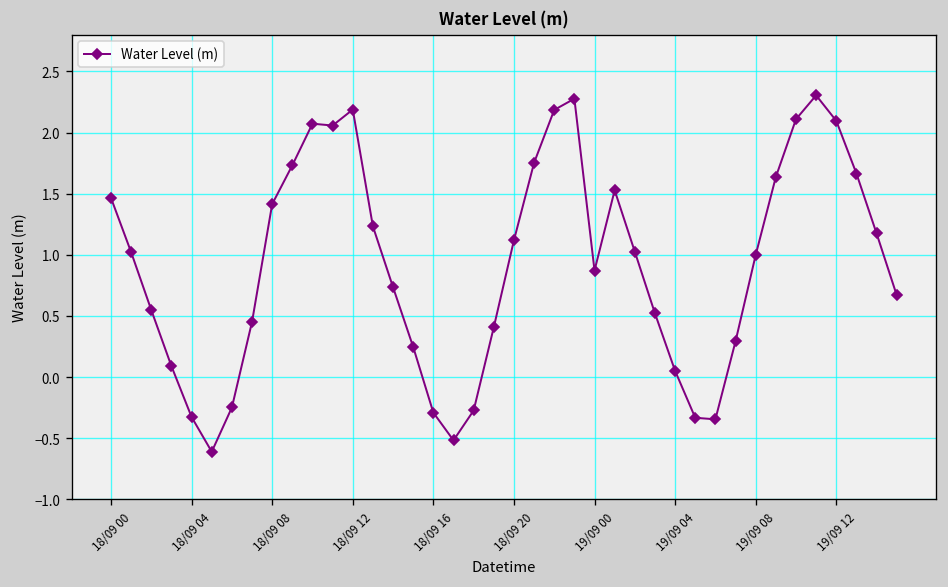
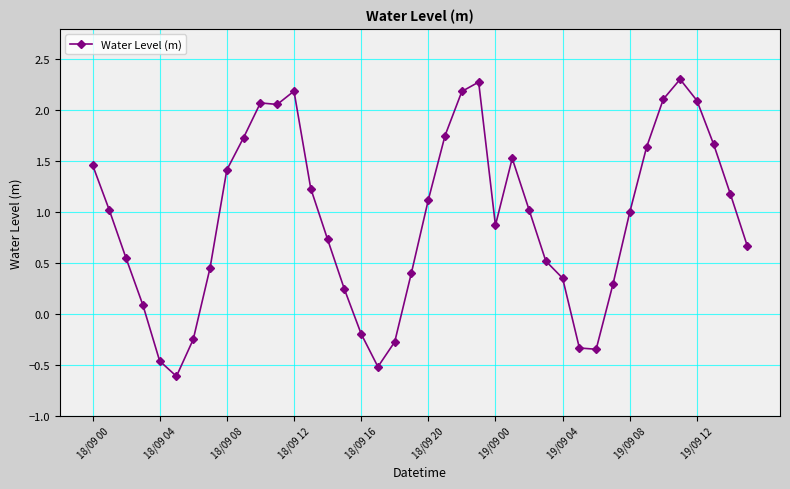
  {
    "18/09 00": 1.46,
-   "18/09 04": -0.33,
+   "18/09 04": -0.46,
    "18/09 08": 1.41,
    "18/09 12": 2.19,
-   "18/09 16": -0.29,
+   "18/09 16": -0.19,
    "18/09 20": 1.12,
    "19/09 00": 0.87,
-   "19/09 04": 0.05,
+   "19/09 04": 0.35,
    "19/09 08": 1.00,
    "19/09 12": 2.10
  }
